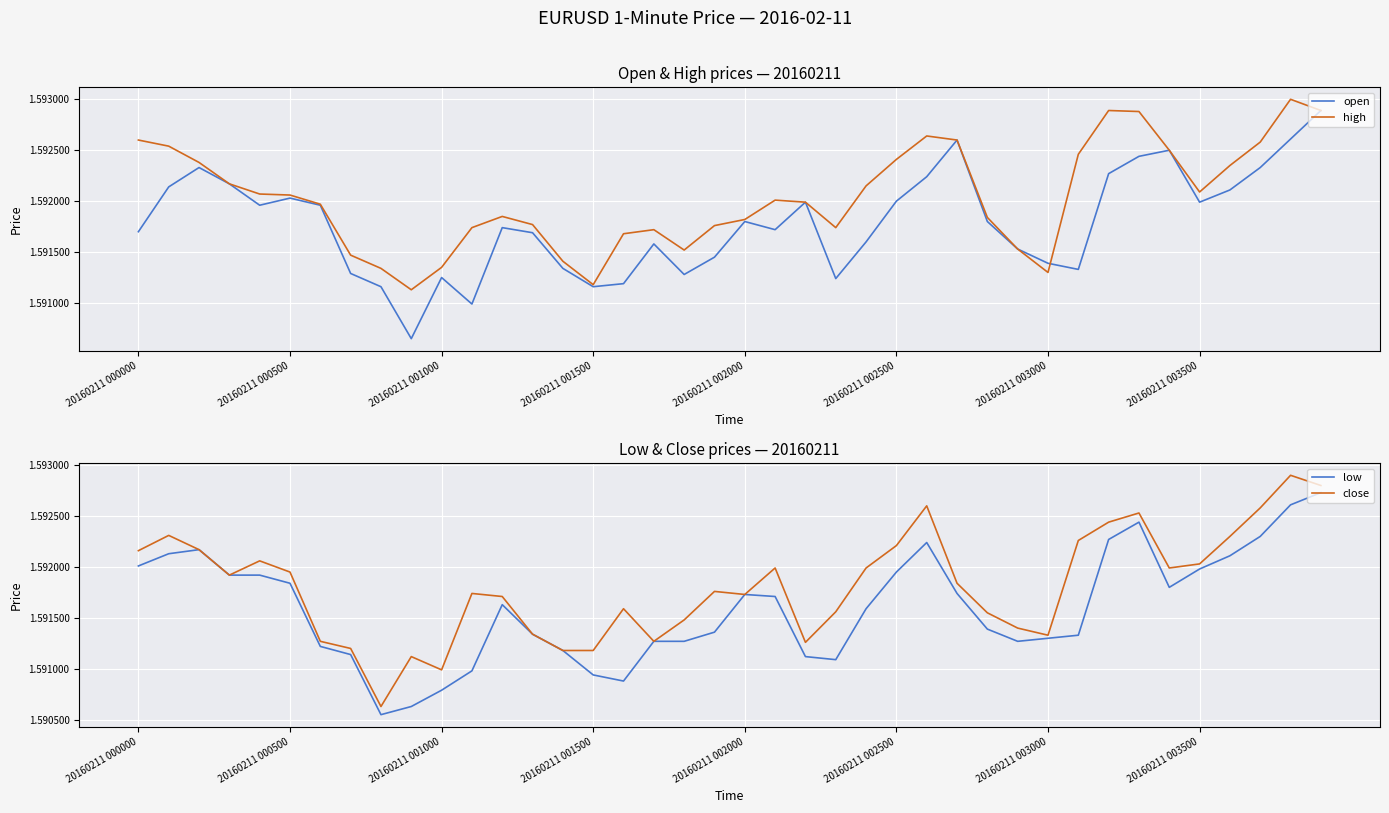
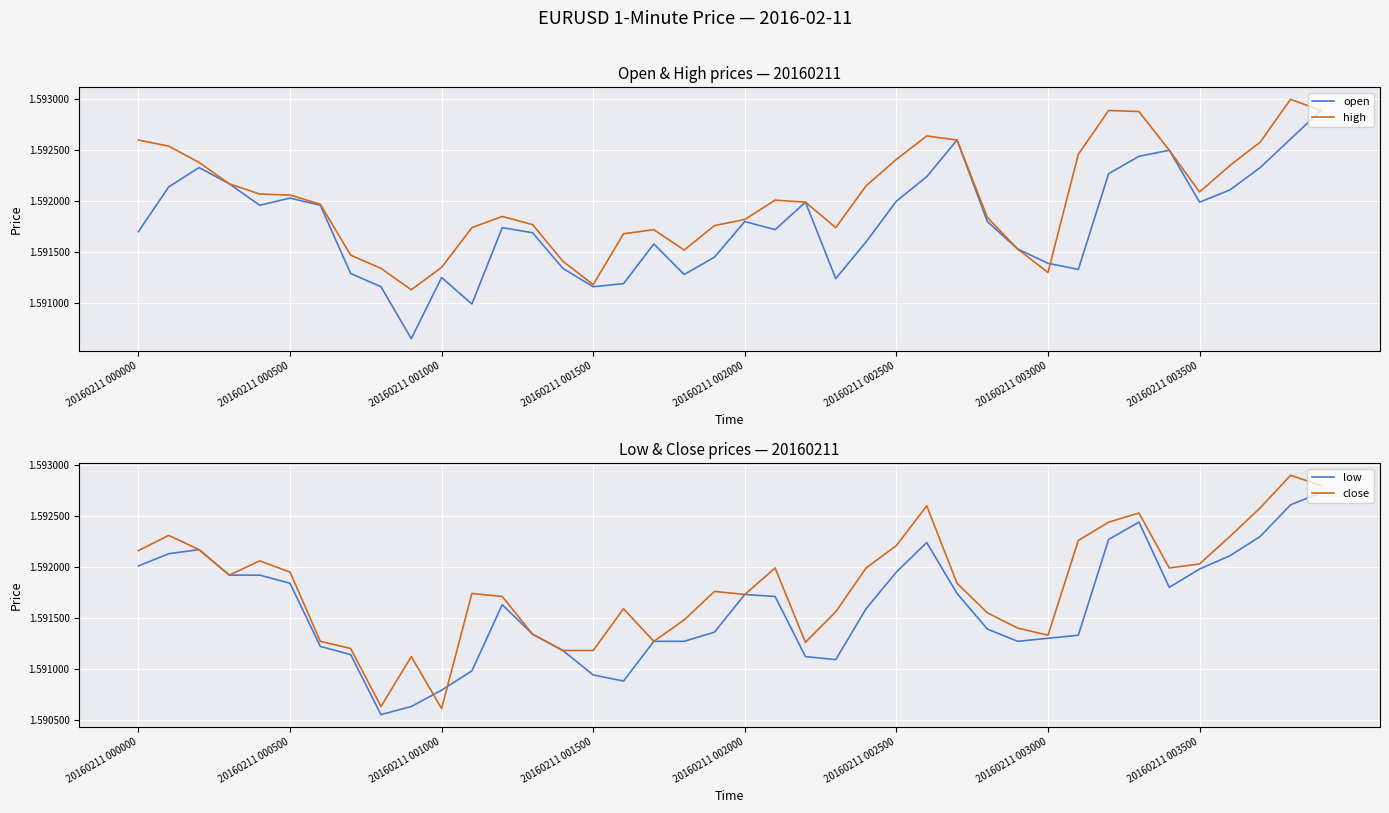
  {
    "Open & High prices — 20160211": {
      "open": {
        "20160211 000000": 1.59170,
        "20160211 000500": 1.59203,
        "20160211 001000": 1.59125,
        "20160211 002500": 1.59200,
        "20160211 003000": 1.59139,
        "20160211 003500": 1.59199
      },
      "high": {
        "20160211 000000": 1.59260,
        "20160211 000500": 1.59206,
        "20160211 001000": 1.59135,
        "20160211 002500": 1.59241,
        "20160211 003000": 1.59130,
        "20160211 003500": 1.59209
      }
    },
    "Low & Close prices — 20160211": {
      "low": {
        "20160211 000000": 1.59201,
        "20160211 000500": 1.59184,
        "20160211 001000": 1.59079,
        "20160211 001500": 1.59094,
        "20160211 002500": 1.59195,
        "20160211 003000": 1.59130,
        "20160211 003500": 1.59198
      },
      "close": {
        "20160211 000000": 1.59216,
        "20160211 000500": 1.59195,
-       "20160211 001000": 1.59099,
+       "20160211 001000": 1.59061,
        "20160211 001500": 1.59118,
        "20160211 002500": 1.59221,
        "20160211 003000": 1.59133,
        "20160211 003500": 1.59203
      }
    }
  }
